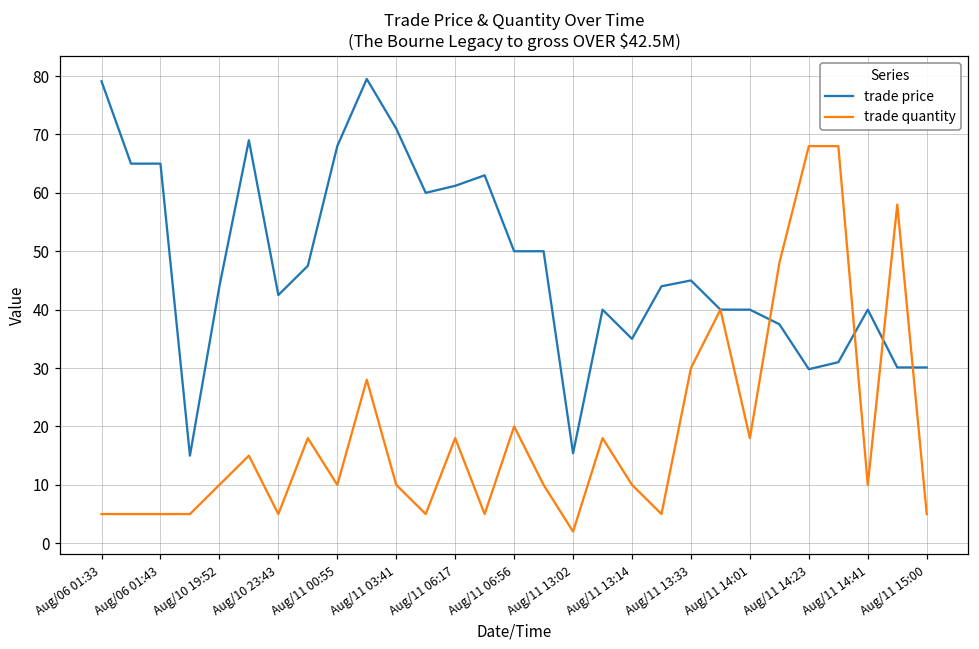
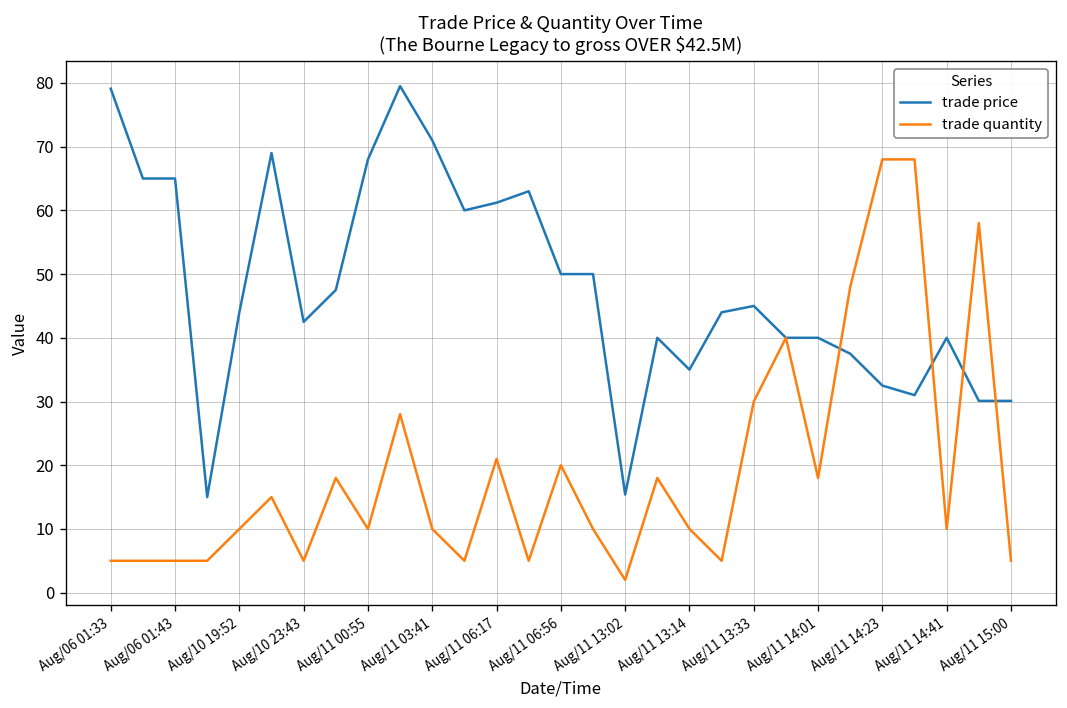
  {
    "trade price": {
      "Aug/06 01:33": 79,
      "Aug/06 01:43": 65,
      "Aug/10 19:52": 44,
      "Aug/10 23:43": 43,
      "Aug/11 00:55": 68,
      "Aug/11 03:41": 71,
      "Aug/11 06:17": 61,
      "Aug/11 06:56": 50,
      "Aug/11 13:02": 15,
      "Aug/11 13:14": 35,
      "Aug/11 13:33": 45,
      "Aug/11 14:01": 40,
-     "Aug/11 14:23": 30,
+     "Aug/11 14:23": 33,
      "Aug/11 14:41": 40,
      "Aug/11 15:00": 30
    },
    "trade quantity": {
      "Aug/06 01:33": 5,
      "Aug/06 01:43": 5,
      "Aug/10 19:52": 10,
      "Aug/10 23:43": 5,
      "Aug/11 00:55": 10,
      "Aug/11 03:41": 10,
-     "Aug/11 06:17": 18,
+     "Aug/11 06:17": 21,
      "Aug/11 06:56": 20,
      "Aug/11 13:02": 2,
      "Aug/11 13:14": 10,
      "Aug/11 13:33": 30,
      "Aug/11 14:01": 18,
      "Aug/11 14:23": 68,
      "Aug/11 14:41": 10,
      "Aug/11 15:00": 5
    }
  }
